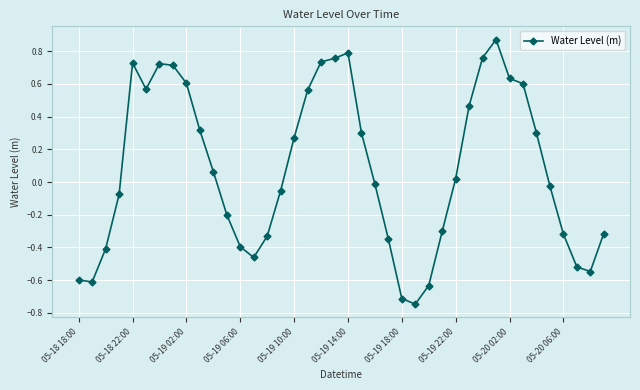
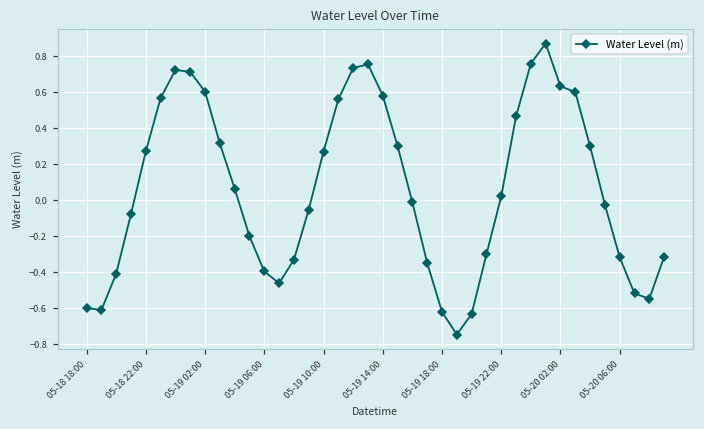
  {
    "05-18 18:00": -0.60,
-   "05-18 22:00": 0.73,
+   "05-18 22:00": 0.27,
    "05-19 02:00": 0.60,
    "05-19 06:00": -0.40,
    "05-19 10:00": 0.27,
-   "05-19 14:00": 0.79,
-   "05-19 18:00": -0.71,
+   "05-19 14:00": 0.58,
+   "05-19 18:00": -0.62,
    "05-19 22:00": 0.02,
    "05-20 02:00": 0.63,
    "05-20 06:00": -0.32
  }
